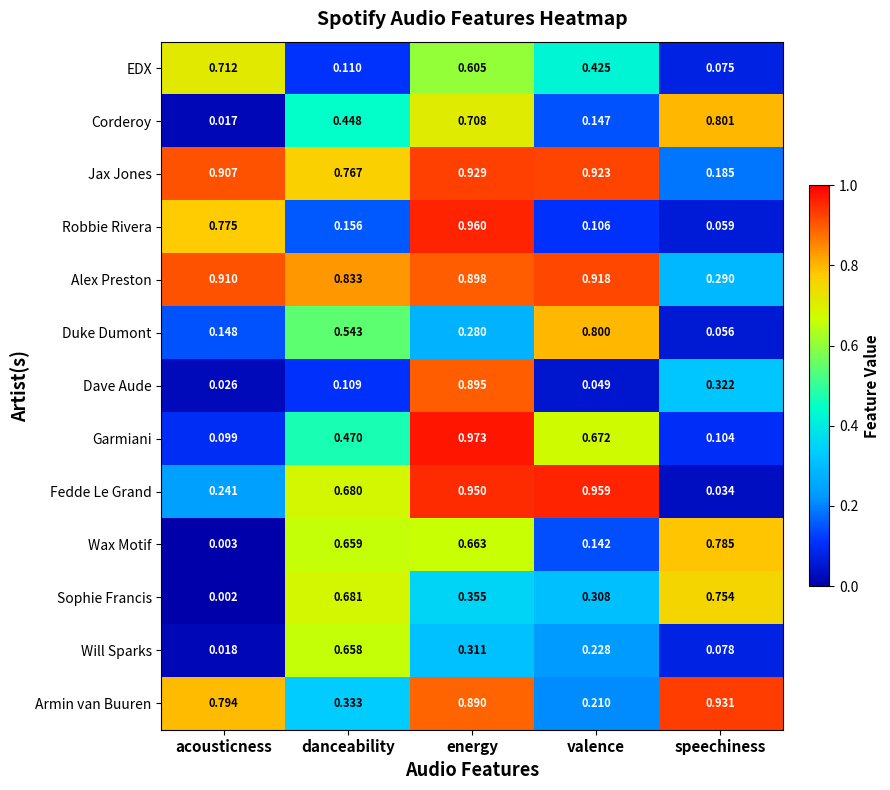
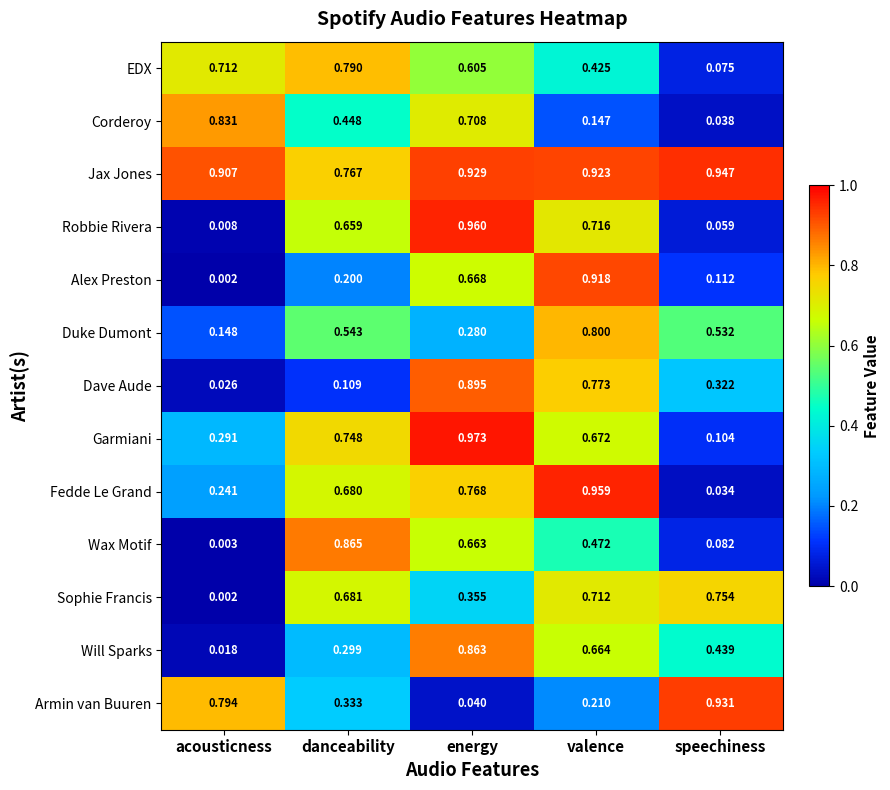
  {
    "EDX": {
      "acousticness": 0.712,
-     "danceability": 0.110,
+     "danceability": 0.790,
      "energy": 0.605,
      "valence": 0.425,
      "speechiness": 0.075
    },
    "Corderoy": {
-     "acousticness": 0.017,
+     "acousticness": 0.831,
      "danceability": 0.448,
      "energy": 0.708,
      "valence": 0.147,
-     "speechiness": 0.801
+     "speechiness": 0.038
    },
    "Jax Jones": {
      "acousticness": 0.907,
      "danceability": 0.767,
      "energy": 0.929,
      "valence": 0.923,
-     "speechiness": 0.185
+     "speechiness": 0.947
    },
    "Robbie Rivera": {
-     "acousticness": 0.775,
-     "danceability": 0.156,
+     "acousticness": 0.008,
+     "danceability": 0.659,
      "energy": 0.960,
-     "valence": 0.106,
+     "valence": 0.716,
      "speechiness": 0.059
    },
    "Alex Preston": {
-     "acousticness": 0.910,
-     "danceability": 0.833,
-     "energy": 0.898,
+     "acousticness": 0.002,
+     "danceability": 0.200,
+     "energy": 0.668,
      "valence": 0.918,
-     "speechiness": 0.290
+     "speechiness": 0.112
    },
    "Duke Dumont": {
      "acousticness": 0.148,
      "danceability": 0.543,
      "energy": 0.280,
      "valence": 0.800,
-     "speechiness": 0.056
+     "speechiness": 0.532
    },
    "Dave Aude": {
      "acousticness": 0.026,
      "danceability": 0.109,
      "energy": 0.895,
-     "valence": 0.049,
+     "valence": 0.773,
      "speechiness": 0.322
    },
    "Garmiani": {
-     "acousticness": 0.099,
-     "danceability": 0.470,
+     "acousticness": 0.291,
+     "danceability": 0.748,
      "energy": 0.973,
      "valence": 0.672,
      "speechiness": 0.104
    },
    "Fedde Le Grand": {
      "acousticness": 0.241,
      "danceability": 0.680,
-     "energy": 0.950,
+     "energy": 0.768,
      "valence": 0.959,
      "speechiness": 0.034
    },
    "Wax Motif": {
      "acousticness": 0.003,
-     "danceability": 0.659,
+     "danceability": 0.865,
      "energy": 0.663,
-     "valence": 0.142,
-     "speechiness": 0.785
+     "valence": 0.472,
+     "speechiness": 0.082
    },
    "Sophie Francis": {
      "acousticness": 0.002,
      "danceability": 0.681,
      "energy": 0.355,
-     "valence": 0.308,
+     "valence": 0.712,
      "speechiness": 0.754
    },
    "Will Sparks": {
      "acousticness": 0.018,
-     "danceability": 0.658,
-     "energy": 0.311,
-     "valence": 0.228,
-     "speechiness": 0.078
+     "danceability": 0.299,
+     "energy": 0.863,
+     "valence": 0.664,
+     "speechiness": 0.439
    },
    "Armin van Buuren": {
      "acousticness": 0.794,
      "danceability": 0.333,
-     "energy": 0.890,
+     "energy": 0.040,
      "valence": 0.210,
      "speechiness": 0.931
    }
  }
